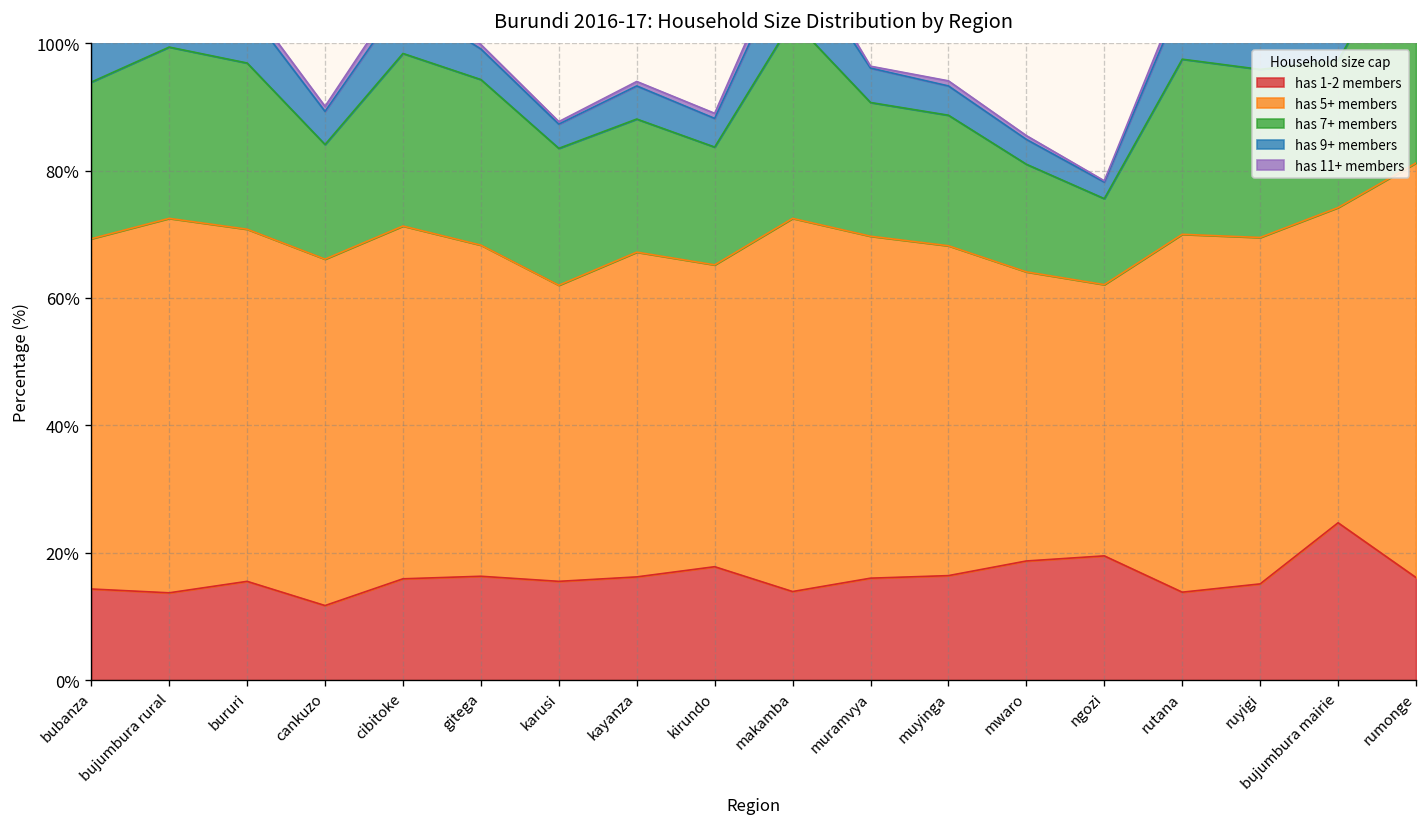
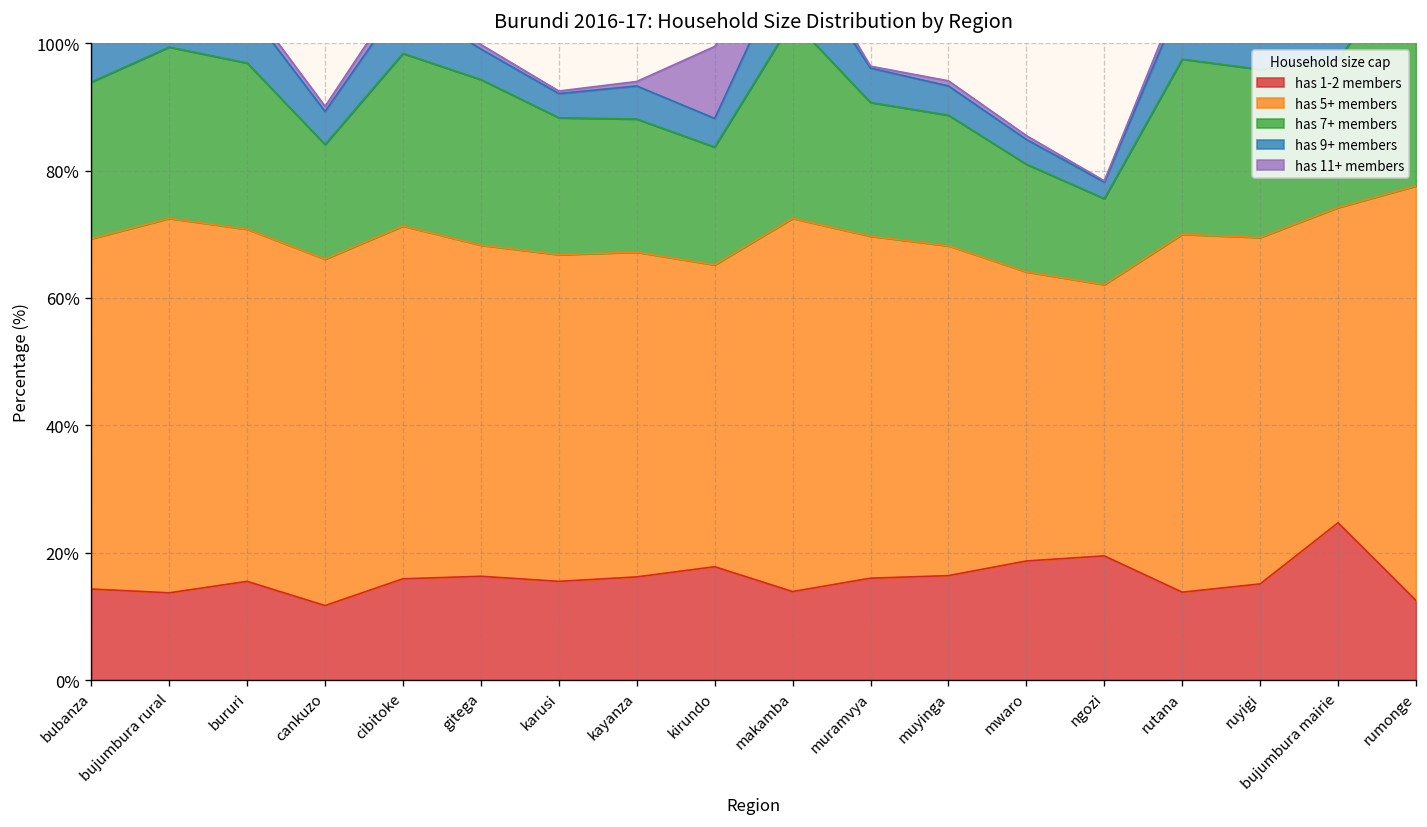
  {
    "has 1-2 members": {
      "bubanza": "14%",
      "bujumbura rural": "14%",
      "bururi": "16%",
      "cankuzo": "12%",
      "cibitoke": "16%",
      "gitega": "16%",
      "karusi": "16%",
      "kayanza": "16%",
      "kirundo": "18%",
      "makamba": "14%",
      "muramvya": "16%",
      "muyinga": "16%",
      "mwaro": "19%",
      "ngozi": "20%",
      "rutana": "14%",
      "ruyigi": "15%",
      "bujumbura mairie": "25%",
-     "rumonge": "16%"
+     "rumonge": "13%"
    },
    "has 5+ members": {
      "bubanza": "55%",
      "bujumbura rural": "59%",
      "bururi": "55%",
      "cankuzo": "54%",
      "cibitoke": "55%",
      "gitega": "52%",
-     "karusi": "47%",
+     "karusi": "51%",
      "kayanza": "51%",
      "kirundo": "47%",
      "makamba": "59%",
      "muramvya": "54%",
      "muyinga": "52%",
      "mwaro": "45%",
      "ngozi": "43%",
      "rutana": "56%",
      "ruyigi": "54%",
      "bujumbura mairie": "50%",
      "rumonge": "65%"
    },
    "has 7+ members": {
      "bubanza": "25%",
      "bujumbura rural": "27%",
      "bururi": "26%",
      "cankuzo": "18%",
      "cibitoke": "27%",
      "gitega": "26%",
      "karusi": "22%",
      "kayanza": "21%",
      "kirundo": "19%",
      "muramvya": "21%",
      "muyinga": "21%",
      "mwaro": "17%",
      "ngozi": "13%",
      "rutana": "28%"
    },
    "has 9+ members": {
      "bubanza": "6%",
      "cankuzo": "5%",
      "gitega": "5%",
      "kayanza": "5%",
      "kirundo": "5%",
      "muyinga": "5%",
      "mwaro": "4%"
    },
    "has 11+ members": {
      "cankuzo": "1%",
      "gitega": "1%",
      "kayanza": "1%",
-     "kirundo": "1%",
+     "kirundo": "11%",
      "muyinga": "1%",
      "mwaro": "1%"
    }
  }
